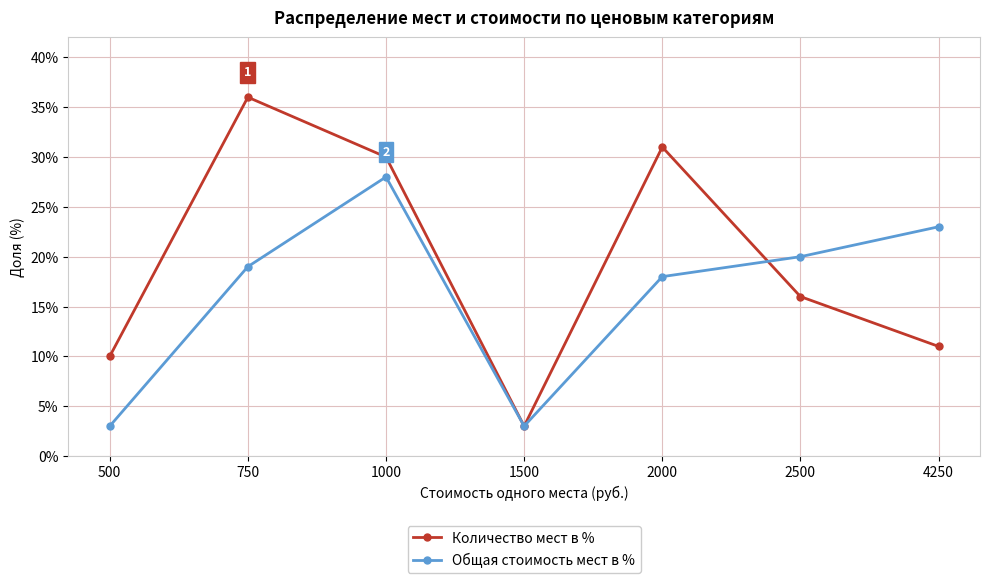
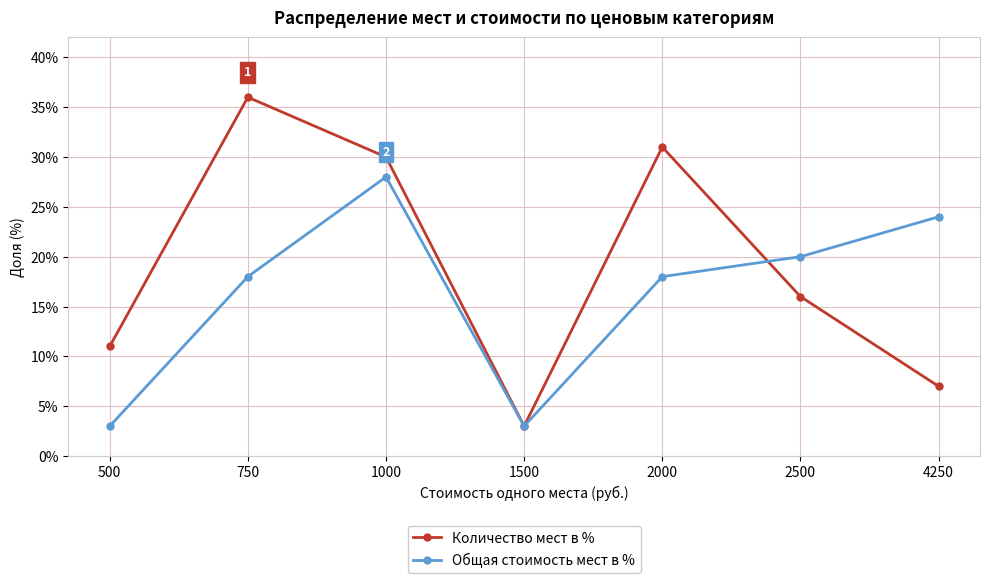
  {
    "Количество мест в %": {
-     "500": "10%",
+     "500": "11%",
      "2000": "31%",
      "2500": "16%",
-     "4250": "11%"
+     "4250": "7%"
    },
    "Общая стоимость мест в %": {
      "500": "3%",
-     "750": "19%",
+     "750": "18%",
      "1000": "28%",
      "2000": "18%",
      "2500": "20%",
-     "4250": "23%"
+     "4250": "24%"
    }
  }
